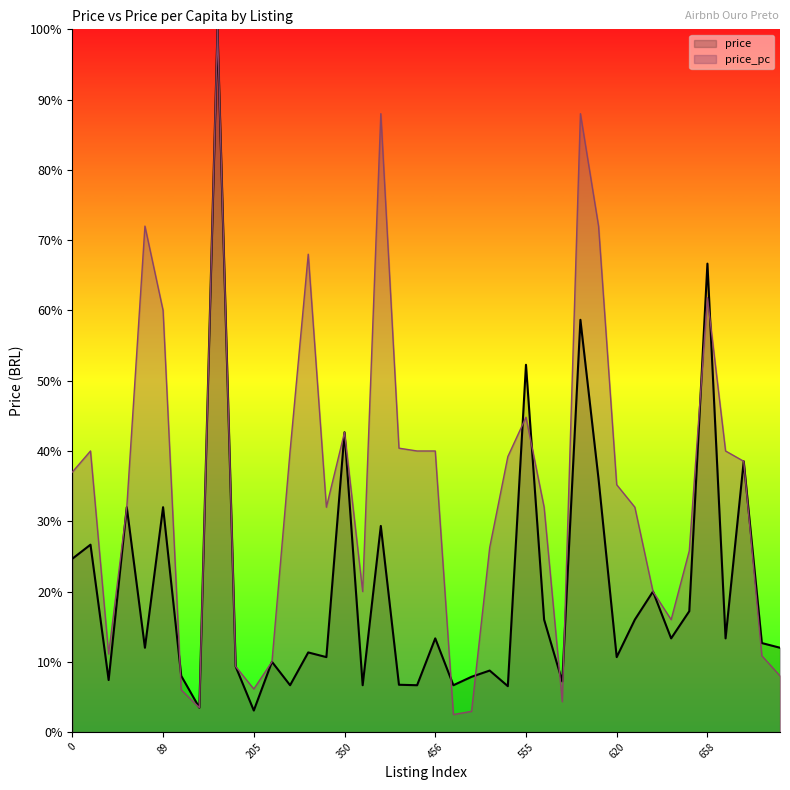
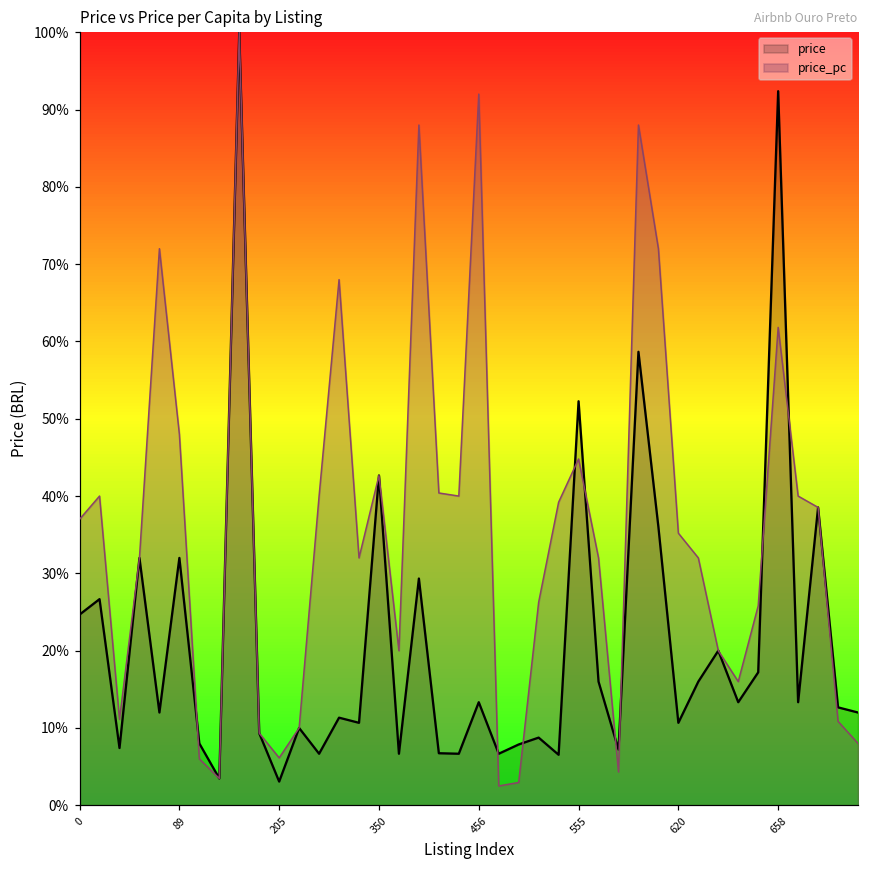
  {
    "price": {
      "0": "25%",
      "89": "32%",
      "205": "3%",
      "456": "13%",
      "555": "52%",
      "620": "11%",
-     "658": "67%"
+     "658": "92%"
    },
    "price_pc": {
      "0": "37%",
-     "89": "60%",
+     "89": "48%",
      "205": "6%",
-     "456": "40%",
+     "456": "92%",
      "555": "45%",
      "620": "35%",
      "658": "62%"
    }
  }
